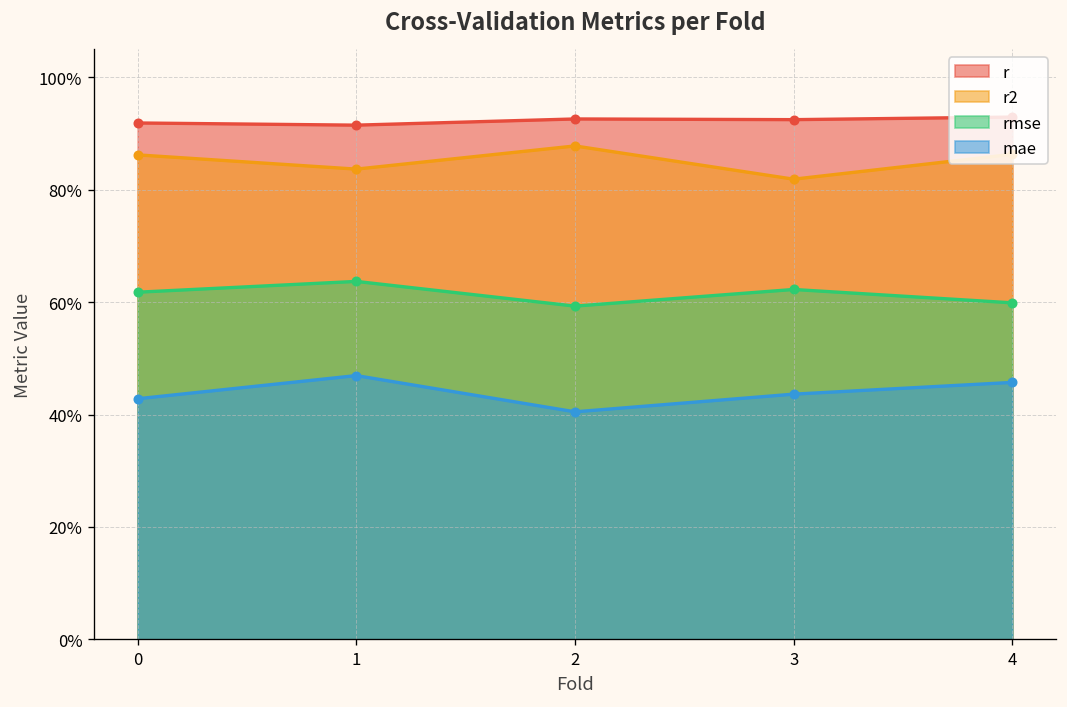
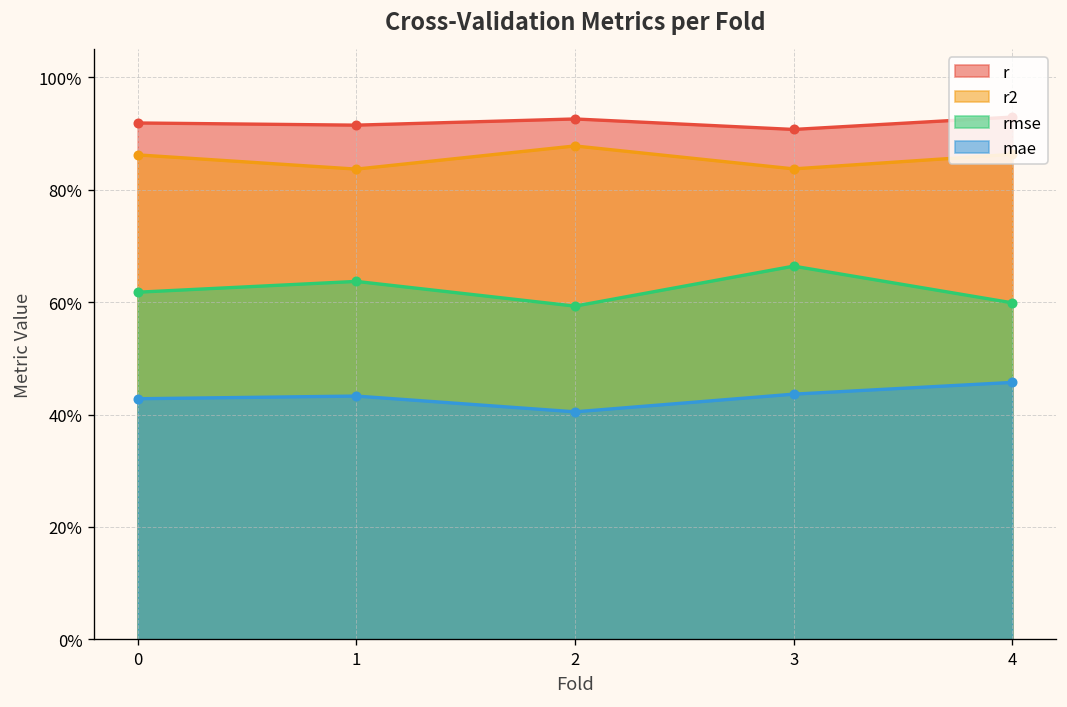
  {
    "r": {
      "0": "92%",
      "1": "91%",
      "2": "93%",
-     "3": "92%"
+     "3": "91%"
    },
    "r2": {
      "0": "86%",
      "1": "84%",
      "2": "88%",
-     "3": "82%"
+     "3": "84%"
    },
    "rmse": {
      "0": "62%",
      "1": "64%",
      "2": "59%",
-     "3": "62%",
+     "3": "66%",
      "4": "60%"
    },
    "mae": {
      "0": "43%",
-     "1": "47%",
+     "1": "43%",
      "2": "40%",
      "3": "44%",
      "4": "46%"
    }
  }
